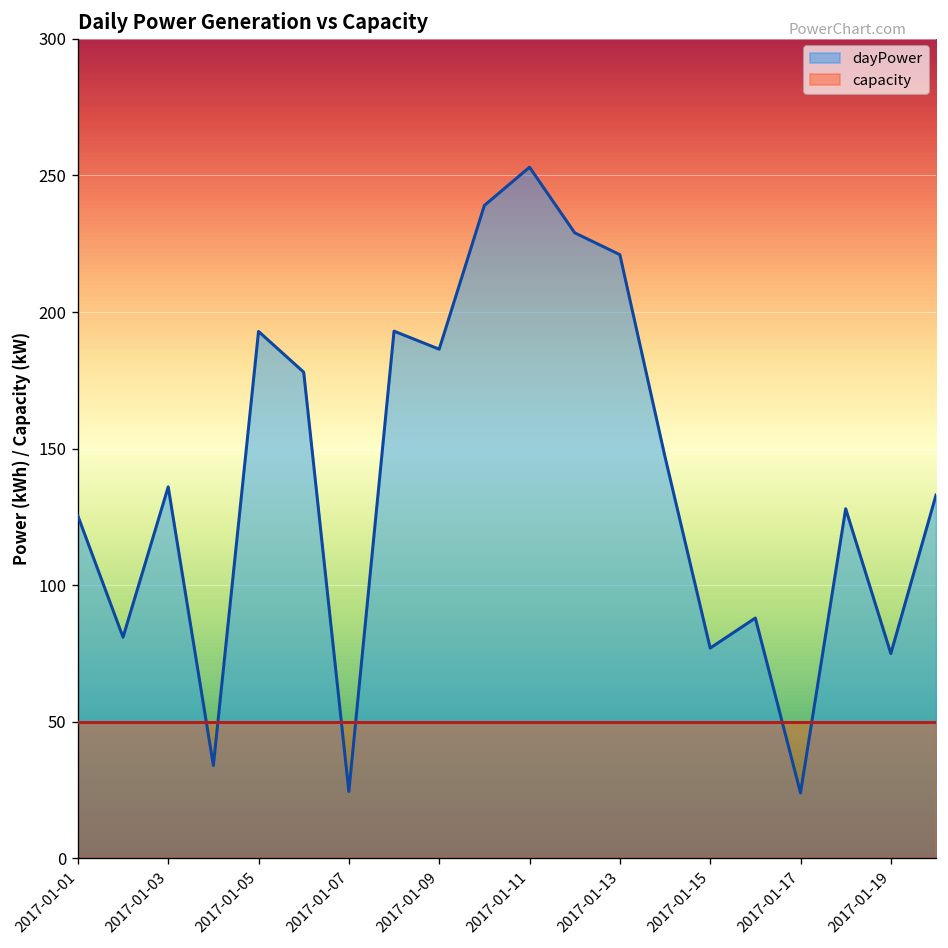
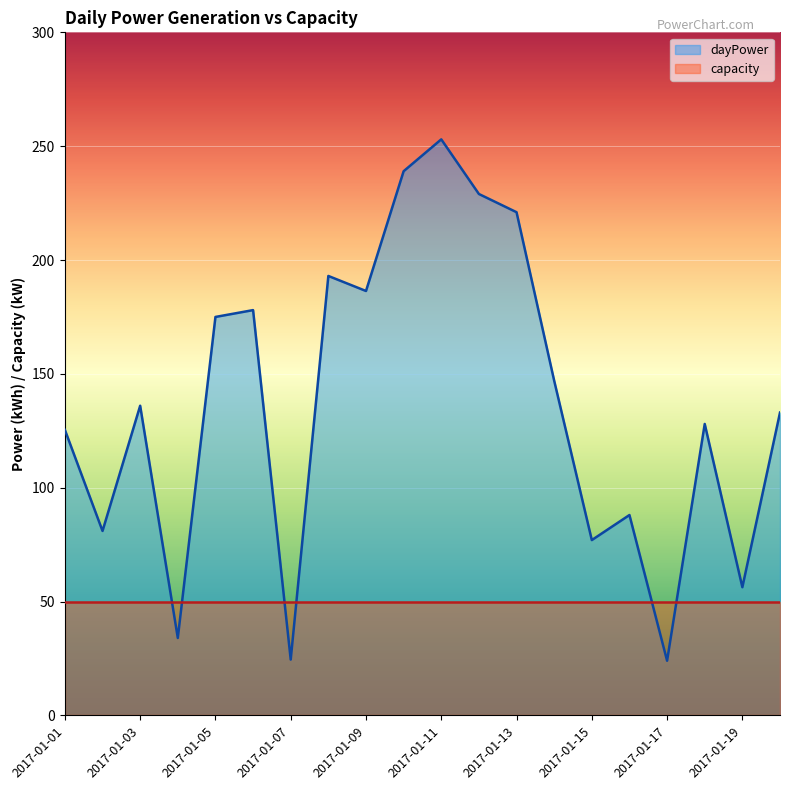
  {
    "dayPower": {
      "2017-01-01": 125,
      "2017-01-03": 136,
-     "2017-01-05": 193,
+     "2017-01-05": 175,
      "2017-01-07": 25,
      "2017-01-09": 186,
      "2017-01-11": 253,
      "2017-01-13": 221,
      "2017-01-15": 77,
      "2017-01-17": 24,
-     "2017-01-19": 75
+     "2017-01-19": 56
    },
    "capacity": {
      "2017-01-01": 50,
      "2017-01-03": 50,
      "2017-01-05": 50,
      "2017-01-07": 50,
      "2017-01-09": 50,
      "2017-01-11": 50,
      "2017-01-13": 50,
      "2017-01-15": 50,
      "2017-01-17": 50,
      "2017-01-19": 50
    }
  }
